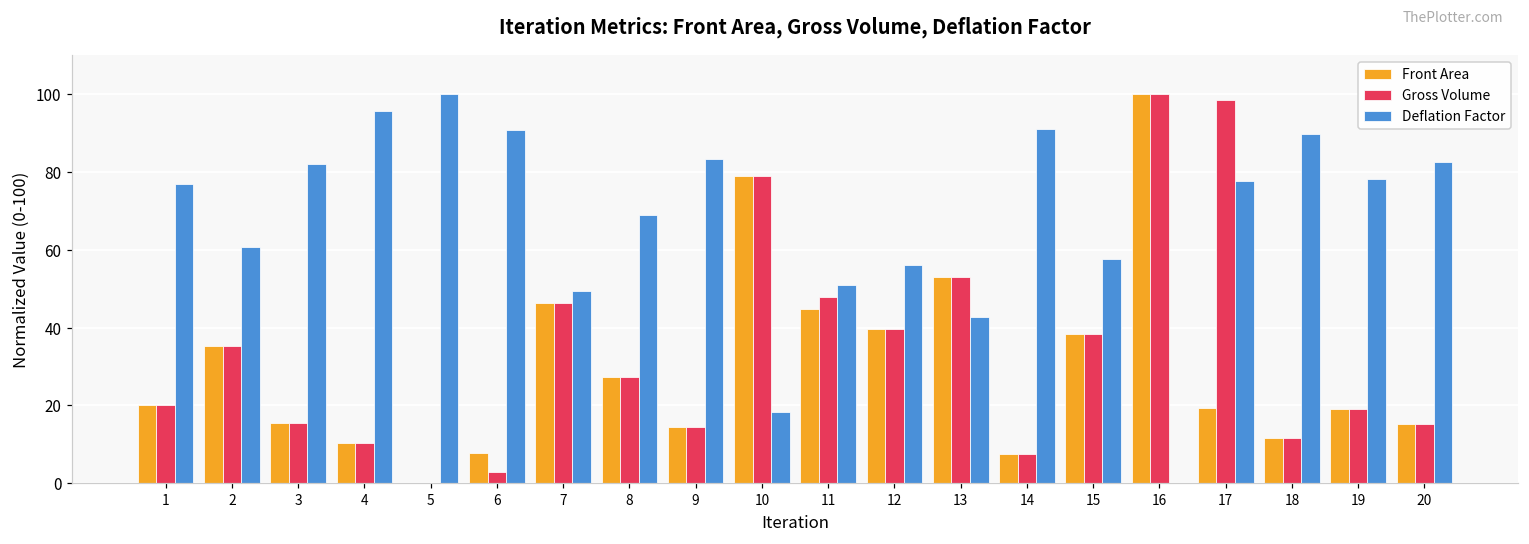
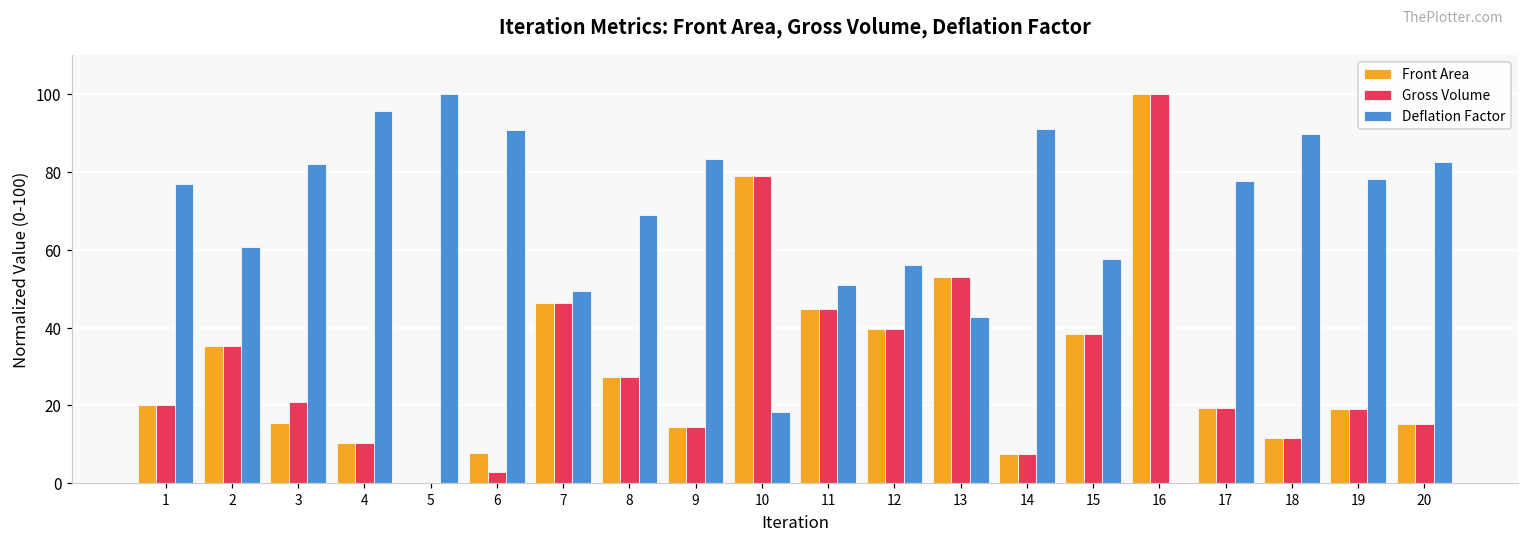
  {
    "Front Area": {
      "1": 20,
      "2": 35,
      "3": 15,
      "4": 10,
      "5": 0,
      "6": 8,
      "7": 46,
      "8": 27,
      "9": 15,
      "10": 79,
      "11": 45,
      "12": 40,
      "13": 53,
      "14": 8,
      "15": 38,
      "16": 100,
      "17": 19,
      "18": 12,
      "19": 19,
      "20": 15
    },
    "Gross Volume": {
      "1": 20,
      "2": 35,
-     "3": 15,
+     "3": 21,
      "4": 10,
      "5": 0,
      "6": 3,
      "7": 46,
      "8": 27,
      "9": 15,
      "10": 79,
-     "11": 48,
+     "11": 45,
      "12": 40,
      "13": 53,
      "14": 8,
      "15": 38,
      "16": 100,
-     "17": 99,
+     "17": 19,
      "18": 12,
      "19": 19,
      "20": 15
    },
    "Deflation Factor": {
      "1": 77,
      "2": 61,
      "3": 82,
      "4": 96,
      "5": 100,
      "6": 91,
      "7": 49,
      "8": 69,
      "9": 83,
      "10": 18,
      "11": 51,
      "12": 56,
      "13": 43,
      "14": 91,
      "15": 58,
      "16": 0,
      "17": 78,
      "18": 90,
      "19": 78,
      "20": 82
    }
  }
